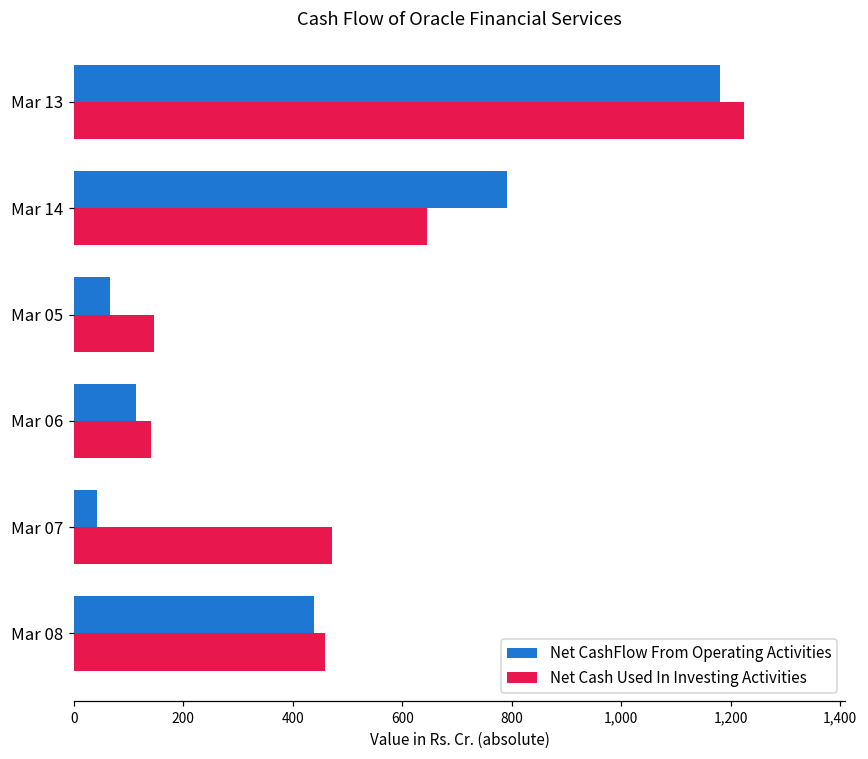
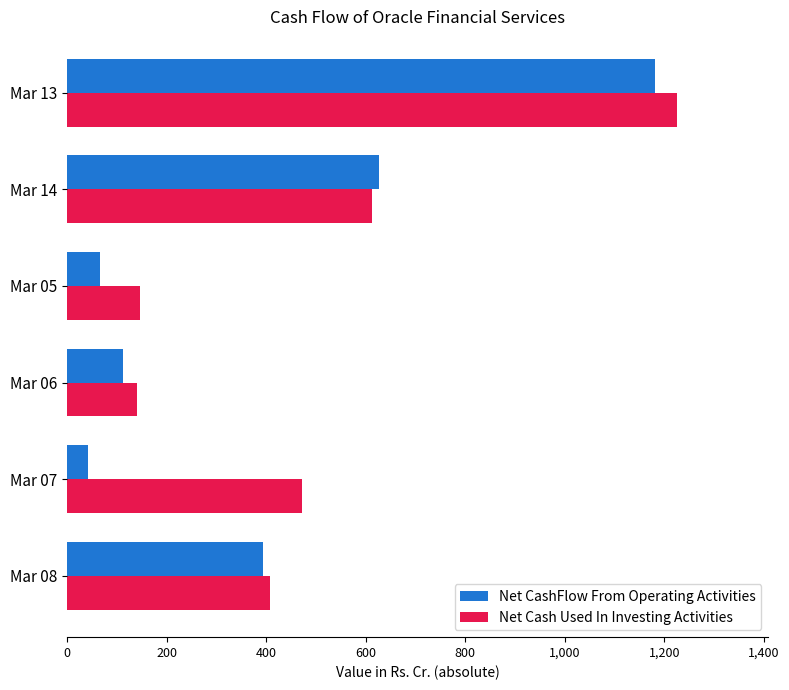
  {
    "Net CashFlow From Operating Activities": {
      "Mar 13": "1,180",
-     "Mar 14": "790",
+     "Mar 14": "630",
      "Mar 05": "70",
      "Mar 06": "110",
      "Mar 07": "40",
-     "Mar 08": "440"
+     "Mar 08": "390"
    },
    "Net Cash Used In Investing Activities": {
      "Mar 13": "1,230",
-     "Mar 14": "650",
+     "Mar 14": "610",
      "Mar 05": "150",
      "Mar 06": "140",
      "Mar 07": "470",
-     "Mar 08": "460"
+     "Mar 08": "410"
    }
  }
